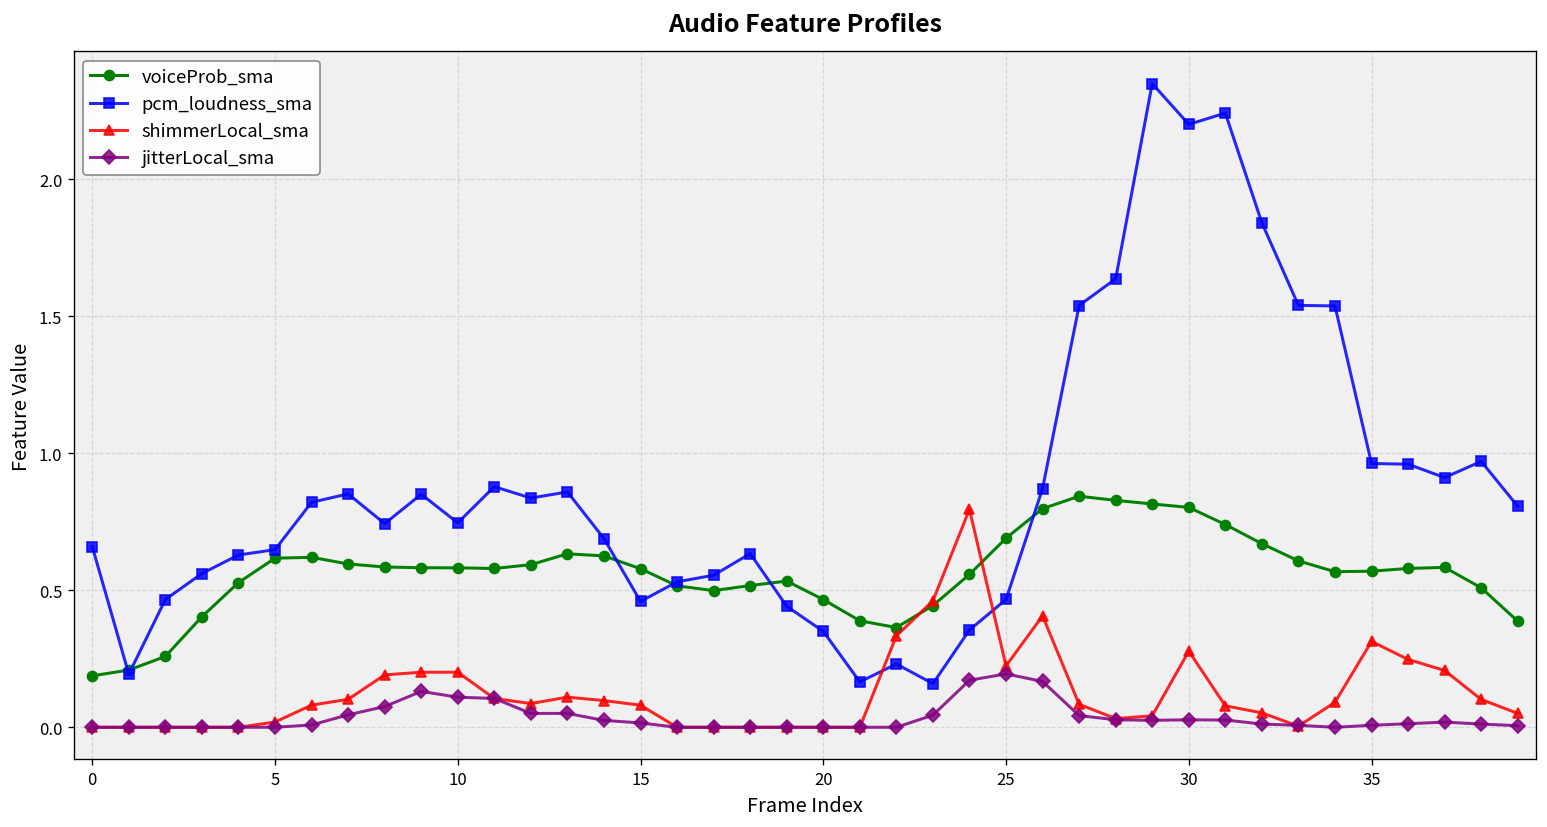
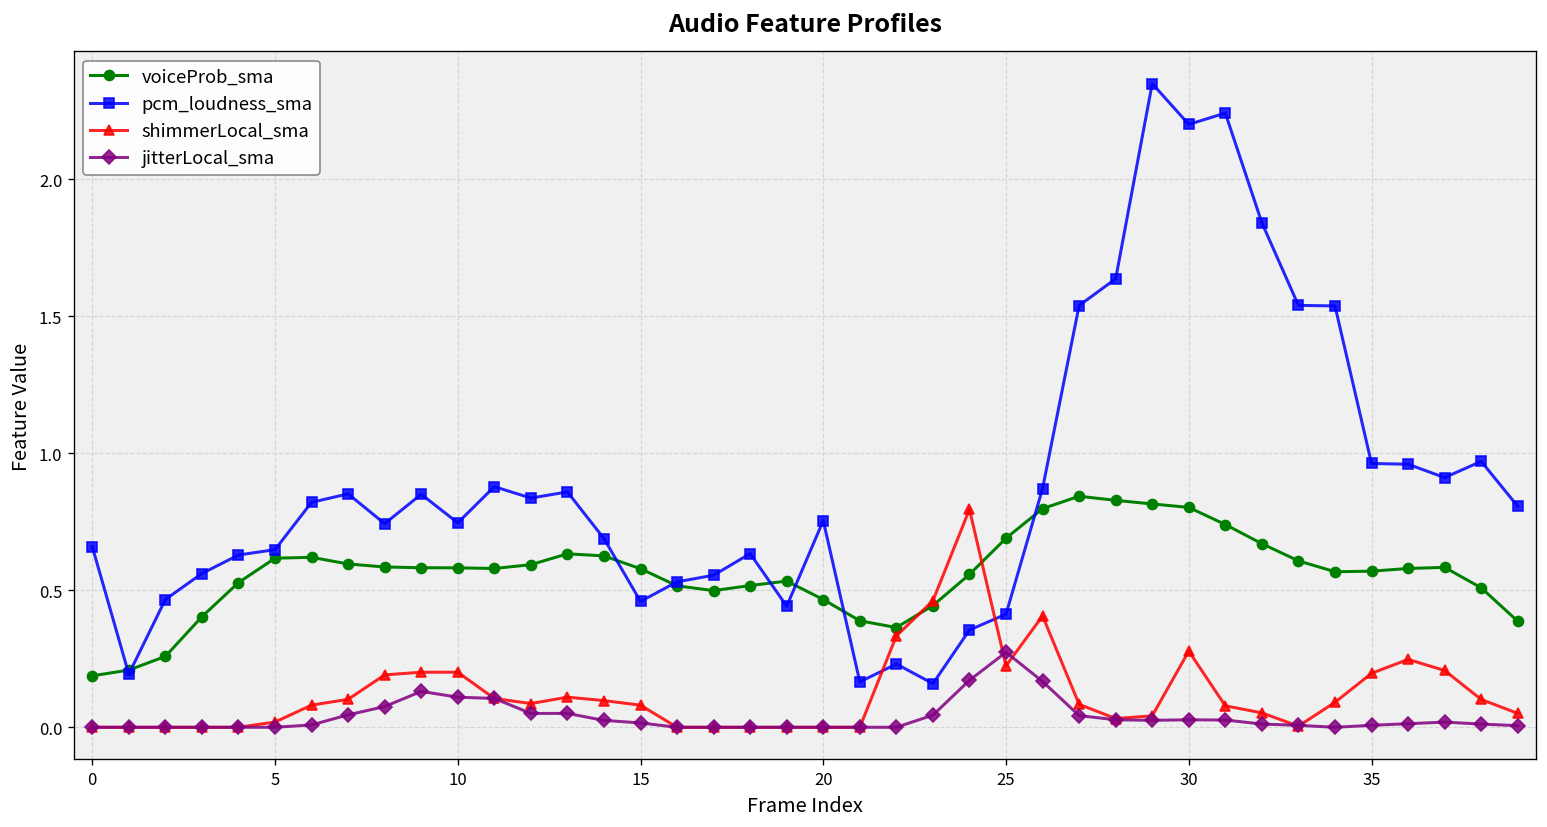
  {
    "voiceProb_sma": {
      "0": 0.19,
      "5": 0.62,
      "10": 0.58,
      "15": 0.58,
      "20": 0.47,
      "25": 0.69,
      "30": 0.80,
      "35": 0.57
    },
    "pcm_loudness_sma": {
      "0": 0.66,
      "5": 0.65,
      "10": 0.75,
      "15": 0.46,
-     "20": 0.35,
-     "25": 0.47,
+     "20": 0.75,
+     "25": 0.41,
      "30": 2.20,
      "35": 0.96
    },
    "shimmerLocal_sma": {
      "5": 0.02,
      "10": 0.20,
      "15": 0.08,
      "25": 0.22,
      "30": 0.28,
-     "35": 0.31
+     "35": 0.20
    },
    "jitterLocal_sma": {
      "5": 0.00,
      "10": 0.11,
      "15": 0.02,
-     "25": 0.19,
+     "25": 0.27,
      "30": 0.03,
      "35": 0.01
    }
  }
